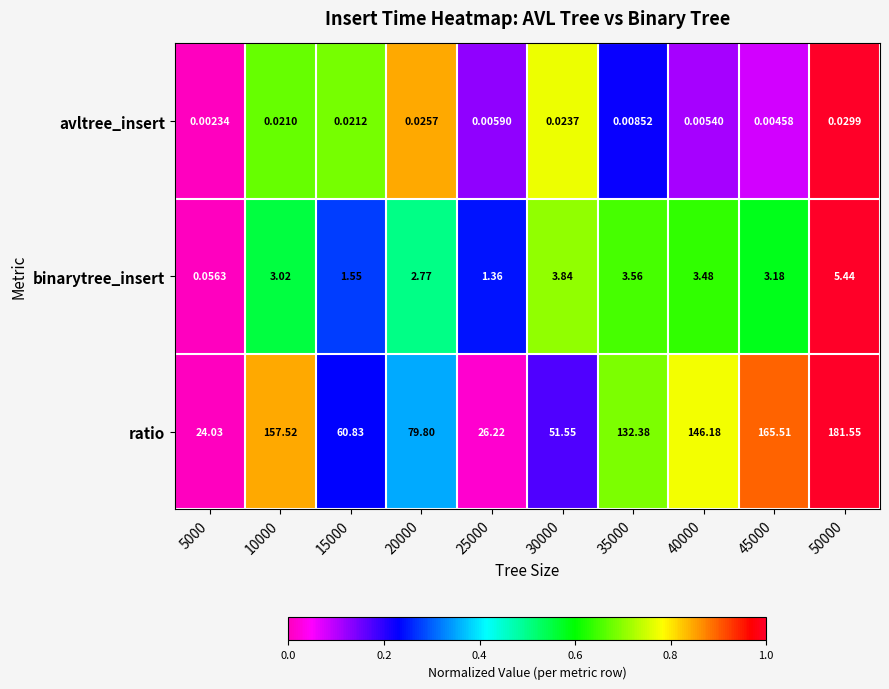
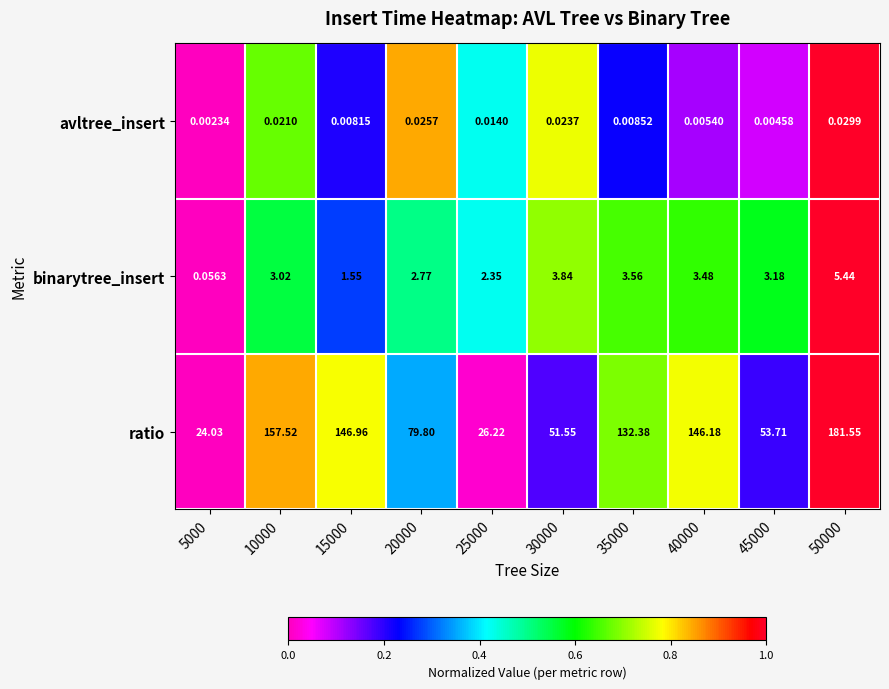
  {
    "avltree_insert": {
      "5000": 0.00234,
      "10000": 0.0210,
-     "15000": 0.0212,
+     "15000": 0.00815,
      "20000": 0.0257,
-     "25000": 0.00590,
+     "25000": 0.0140,
      "30000": 0.0237,
      "35000": 0.00852,
      "40000": 0.00540,
      "45000": 0.00458,
      "50000": 0.0299
    },
    "binarytree_insert": {
      "5000": 0.0563,
      "10000": 3.02,
      "15000": 1.55,
      "20000": 2.77,
-     "25000": 1.36,
+     "25000": 2.35,
      "30000": 3.84,
      "35000": 3.56,
      "40000": 3.48,
      "45000": 3.18,
      "50000": 5.44
    },
    "ratio": {
      "5000": 24.03,
      "10000": 157.52,
-     "15000": 60.83,
+     "15000": 146.96,
      "20000": 79.80,
      "25000": 26.22,
      "30000": 51.55,
      "35000": 132.38,
      "40000": 146.18,
-     "45000": 165.51,
+     "45000": 53.71,
      "50000": 181.55
    }
  }
